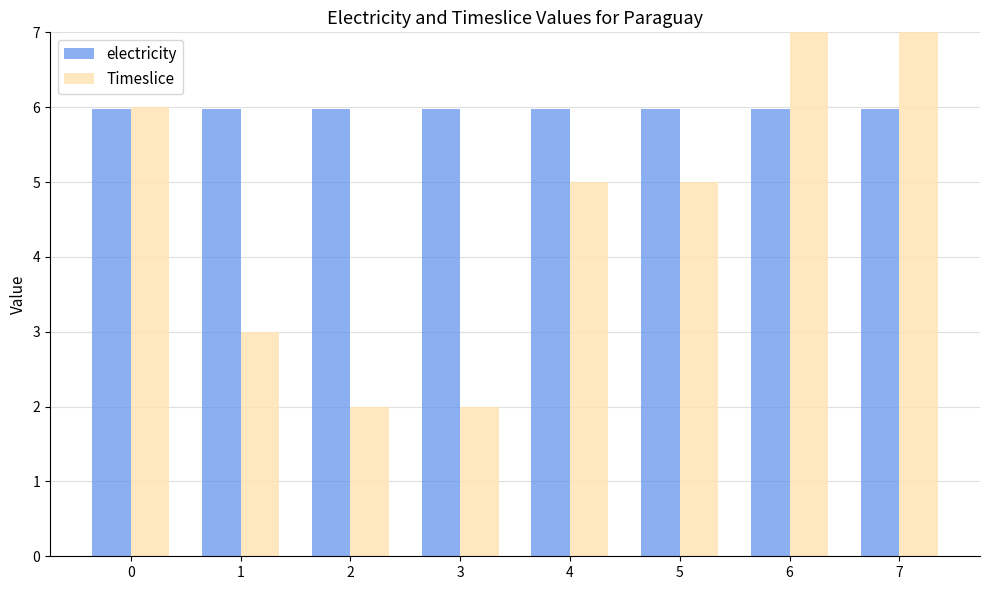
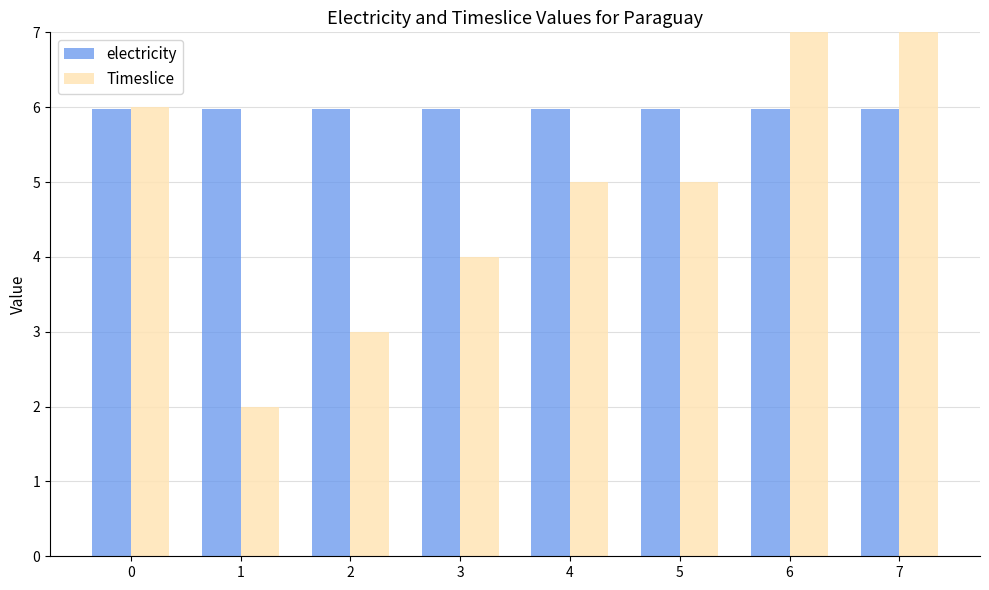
  {
    "electricity": {
      "0": 6,
      "1": 6,
      "2": 6,
      "3": 6,
      "4": 6,
      "5": 6,
      "6": 6,
      "7": 6
    },
    "Timeslice": {
      "0": 6,
-     "1": 3,
-     "2": 2,
-     "3": 2,
+     "1": 2,
+     "2": 3,
+     "3": 4,
      "4": 5,
      "5": 5,
      "6": 7
    }
  }
